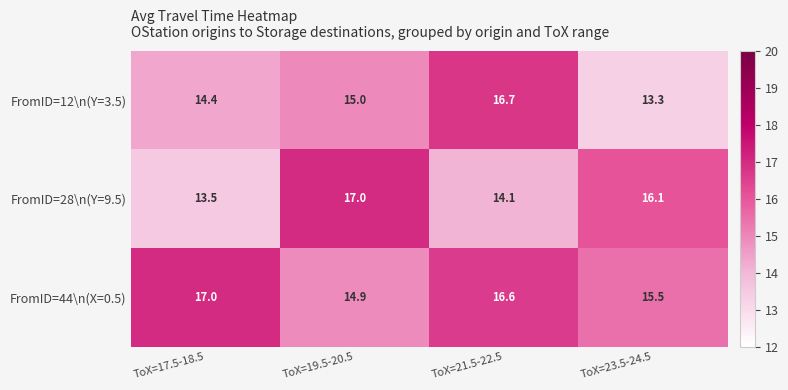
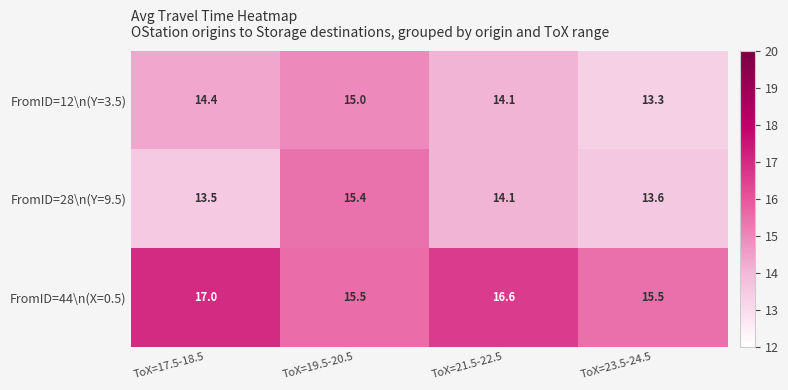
  {
    "FromID=12\\n(Y=3.5)": {
      "ToX=17.5-18.5": 14.4,
      "ToX=19.5-20.5": 15.0,
-     "ToX=21.5-22.5": 16.7,
+     "ToX=21.5-22.5": 14.1,
      "ToX=23.5-24.5": 13.3
    },
    "FromID=28\\n(Y=9.5)": {
      "ToX=17.5-18.5": 13.5,
-     "ToX=19.5-20.5": 17.0,
+     "ToX=19.5-20.5": 15.4,
      "ToX=21.5-22.5": 14.1,
-     "ToX=23.5-24.5": 16.1
+     "ToX=23.5-24.5": 13.6
    },
    "FromID=44\\n(X=0.5)": {
      "ToX=17.5-18.5": 17.0,
-     "ToX=19.5-20.5": 14.9,
+     "ToX=19.5-20.5": 15.5,
      "ToX=21.5-22.5": 16.6,
      "ToX=23.5-24.5": 15.5
    }
  }
